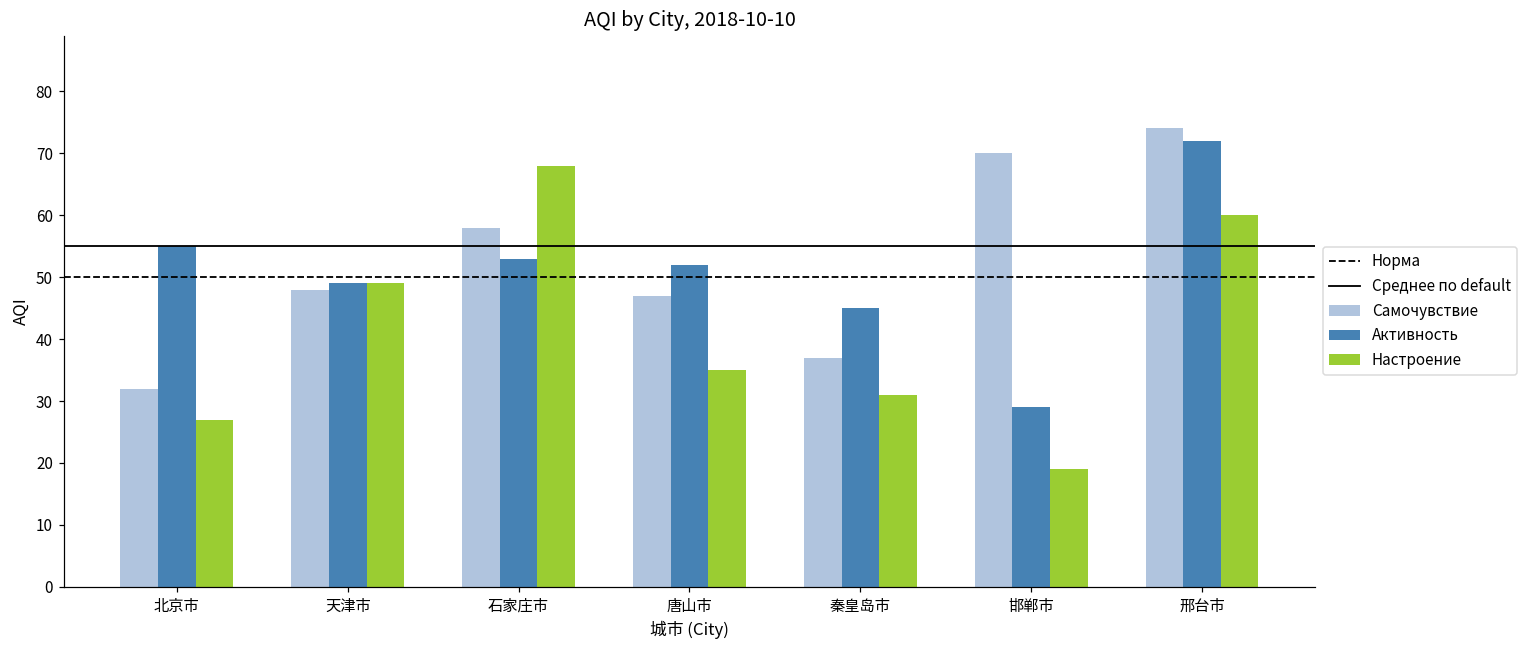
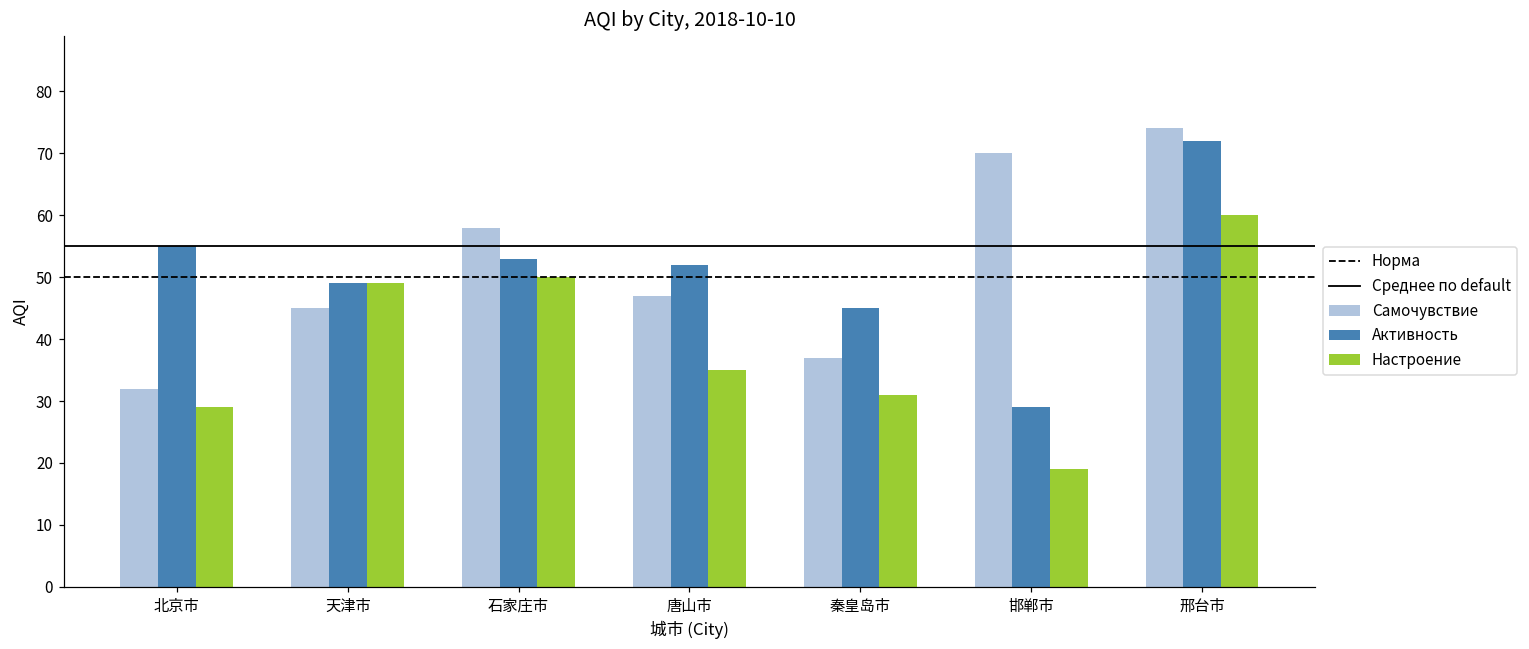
  {
    "Самочувствие": {
      "北京市": 32,
-     "天津市": 48,
+     "天津市": 45,
      "石家庄市": 58,
      "唐山市": 47,
      "秦皇岛市": 37,
      "邯郸市": 70,
      "邢台市": 74
    },
    "Активность": {
      "北京市": 55,
      "天津市": 49,
      "石家庄市": 53,
      "唐山市": 52,
      "秦皇岛市": 45,
      "邯郸市": 29,
      "邢台市": 72
    },
    "Настроение": {
-     "北京市": 27,
+     "北京市": 29,
      "天津市": 49,
-     "石家庄市": 68,
+     "石家庄市": 50,
      "唐山市": 35,
      "秦皇岛市": 31,
      "邯郸市": 19,
      "邢台市": 60
    }
  }
